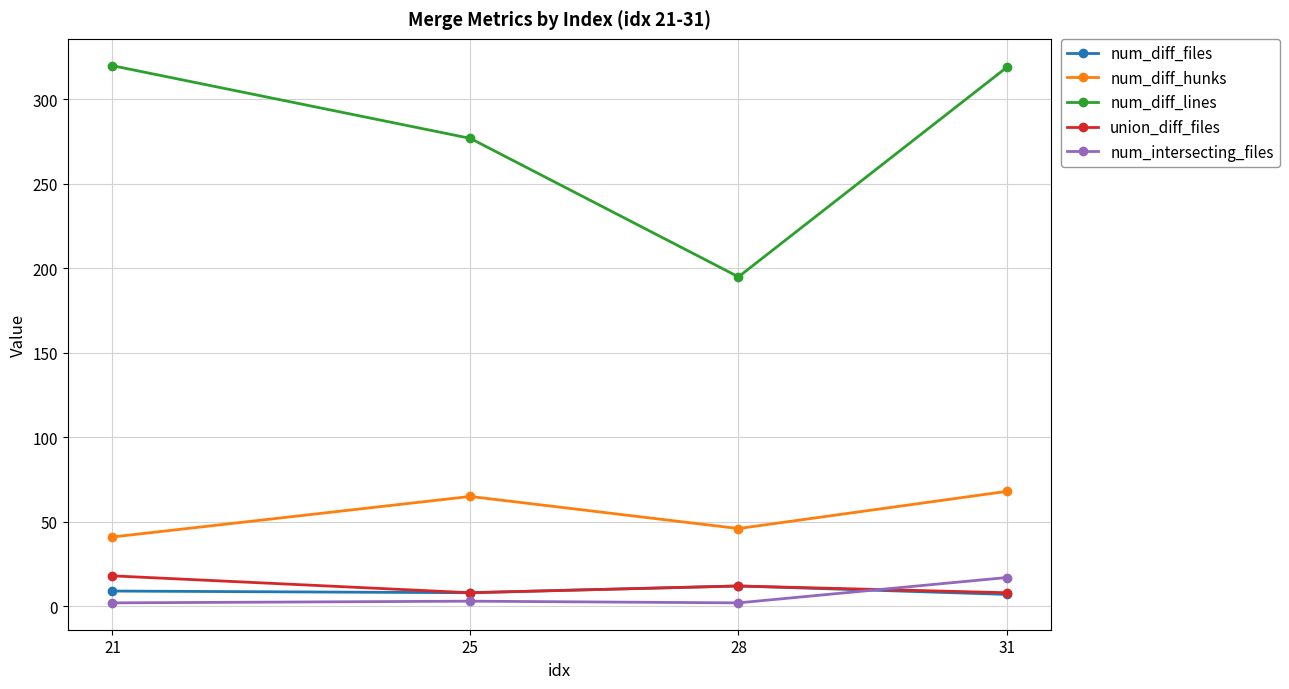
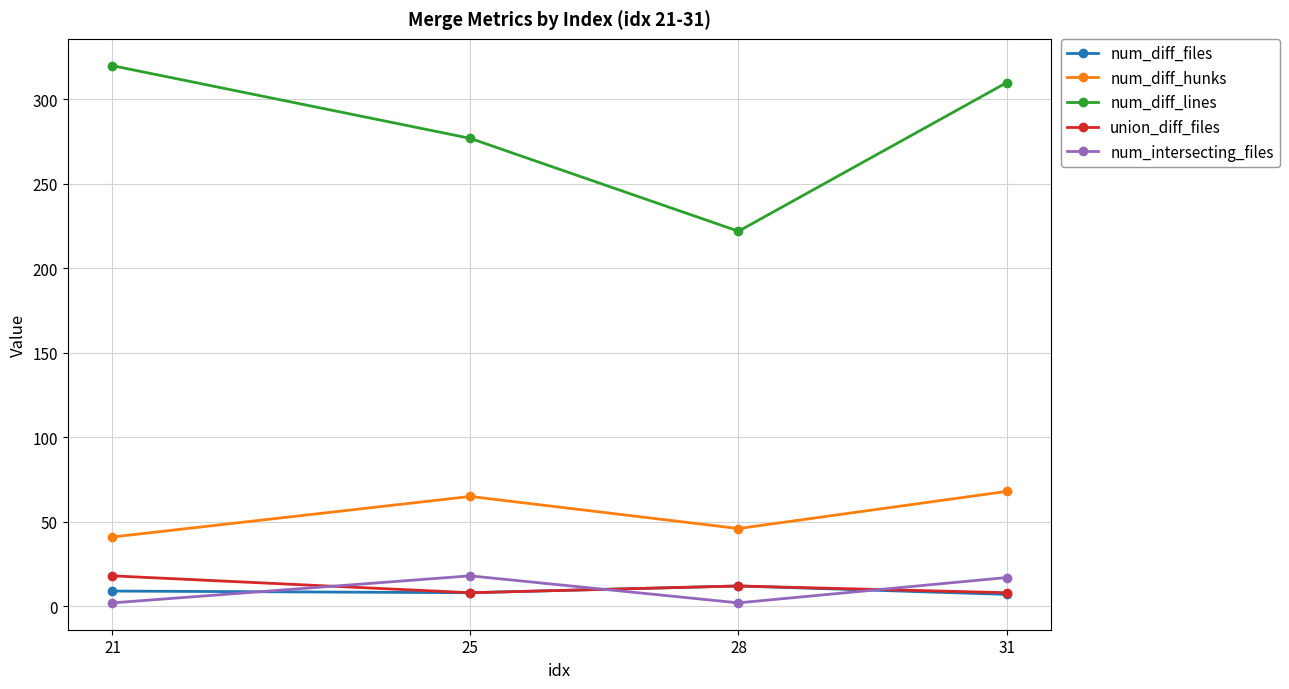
  {
    "num_diff_files": {
      "21": 9
    },
    "num_diff_hunks": {
      "21": 41,
      "25": 65,
      "28": 46,
      "31": 68
    },
    "num_diff_lines": {
      "21": 320,
      "25": 277,
-     "28": 195,
-     "31": 319
+     "28": 222,
+     "31": 310
    },
    "union_diff_files": {
      "21": 18
    },
    "num_intersecting_files": {
      "21": 2,
-     "25": 3,
+     "25": 18,
      "28": 2,
      "31": 17
    }
  }
